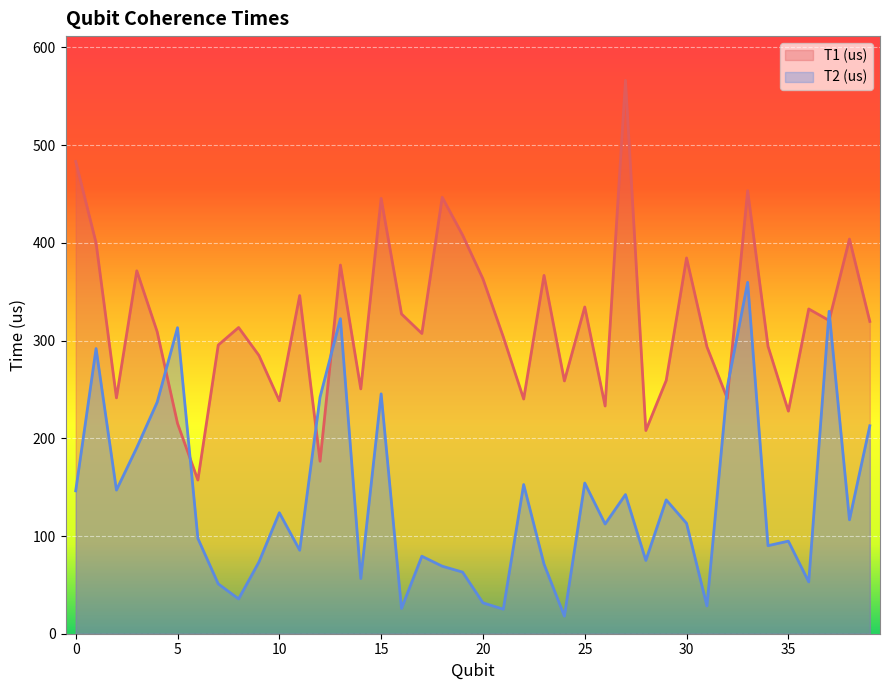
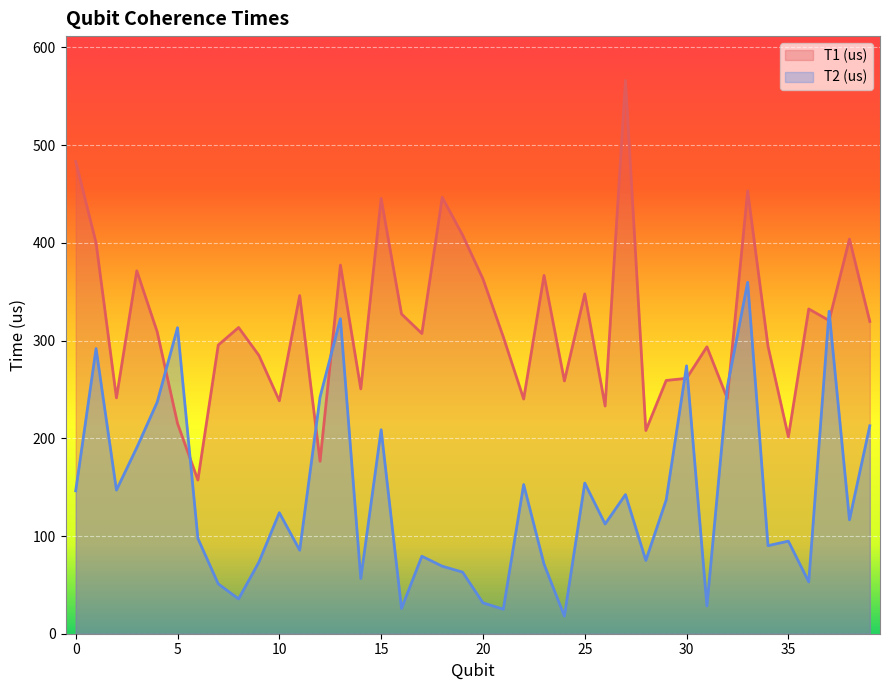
  {
    "T1 (us)": {
      "0": 480,
      "5": 220,
      "10": 240,
      "15": 450,
      "20": 360,
-     "25": 330,
-     "30": 380,
-     "35": 230
+     "25": 350,
+     "30": 260,
+     "35": 200
    },
    "T2 (us)": {
      "0": 150,
      "5": 310,
      "10": 120,
-     "15": 250,
+     "15": 210,
      "20": 30,
      "25": 150,
-     "30": 110,
+     "30": 270,
      "35": 90
    }
  }
